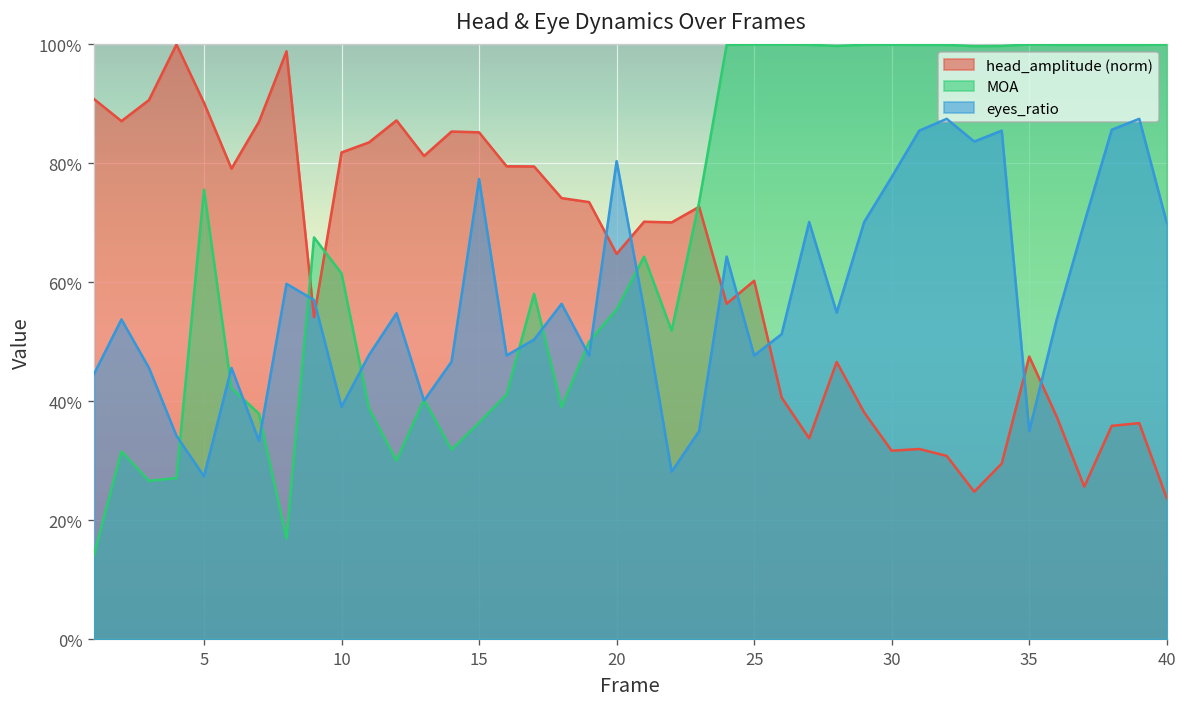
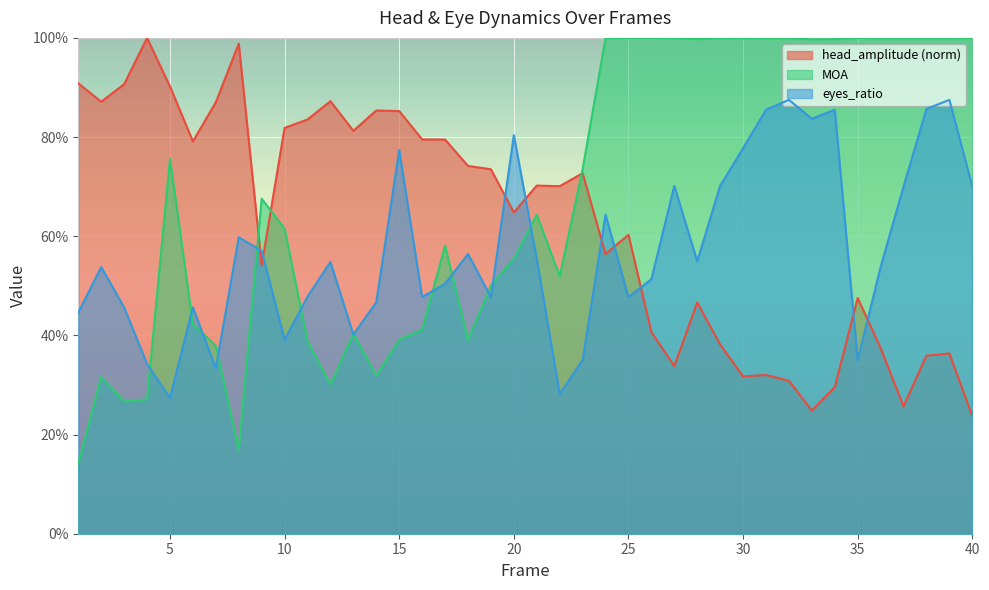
  {
    "head_amplitude (norm)": {
      "5": "90%",
      "10": "82%",
      "15": "85%",
      "20": "65%",
      "25": "60%",
      "30": "32%",
      "35": "48%",
      "40": "24%"
    },
    "MOA": {
      "5": "76%",
      "10": "62%",
-     "15": "36%",
+     "15": "39%",
      "20": "55%",
      "25": "100%",
      "30": "100%",
      "35": "100%",
      "40": "100%"
    },
    "eyes_ratio": {
      "5": "27%",
      "10": "39%",
      "15": "77%",
      "20": "80%",
      "25": "48%",
      "30": "78%",
      "35": "35%",
      "40": "70%"
    }
  }
